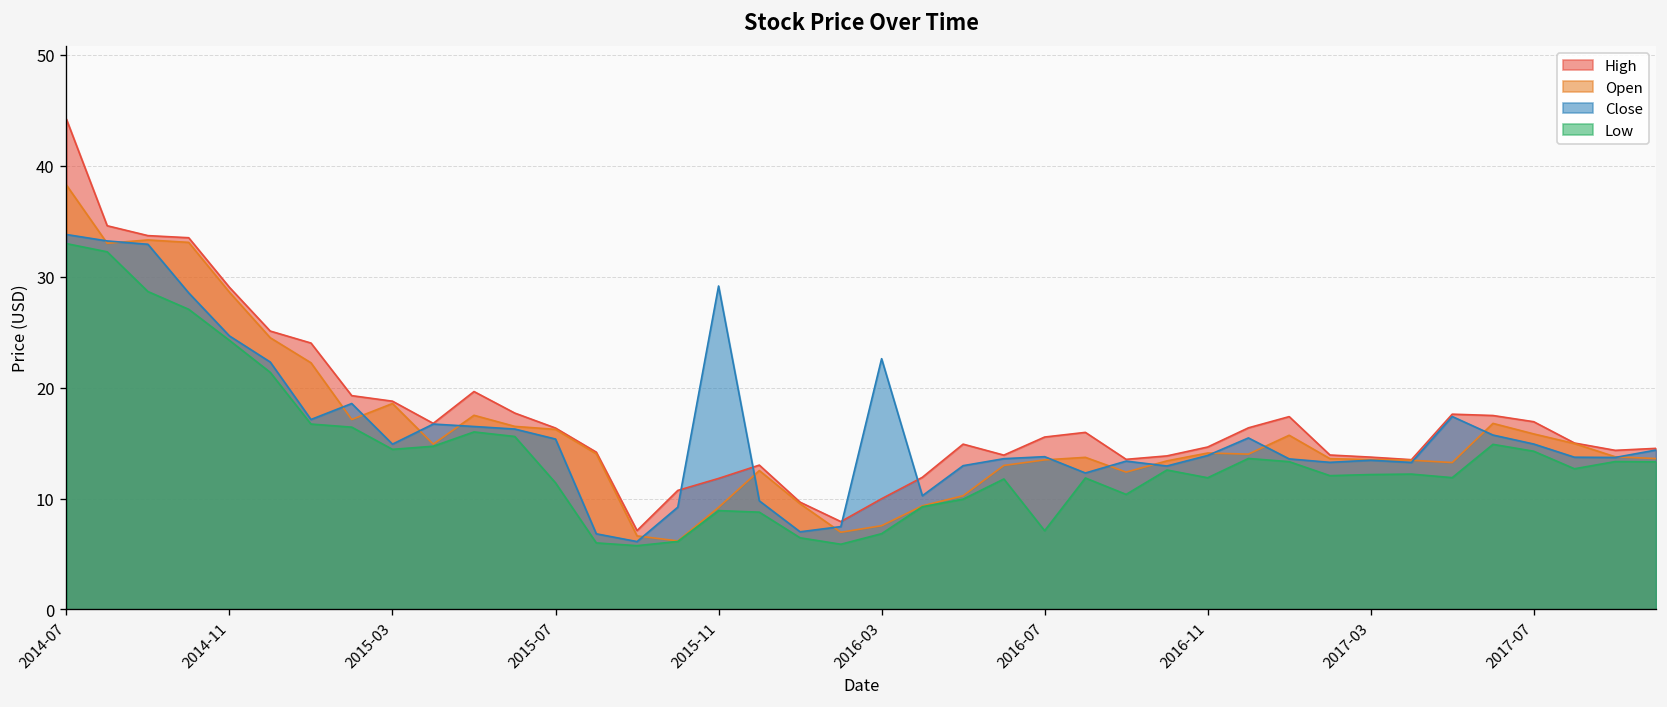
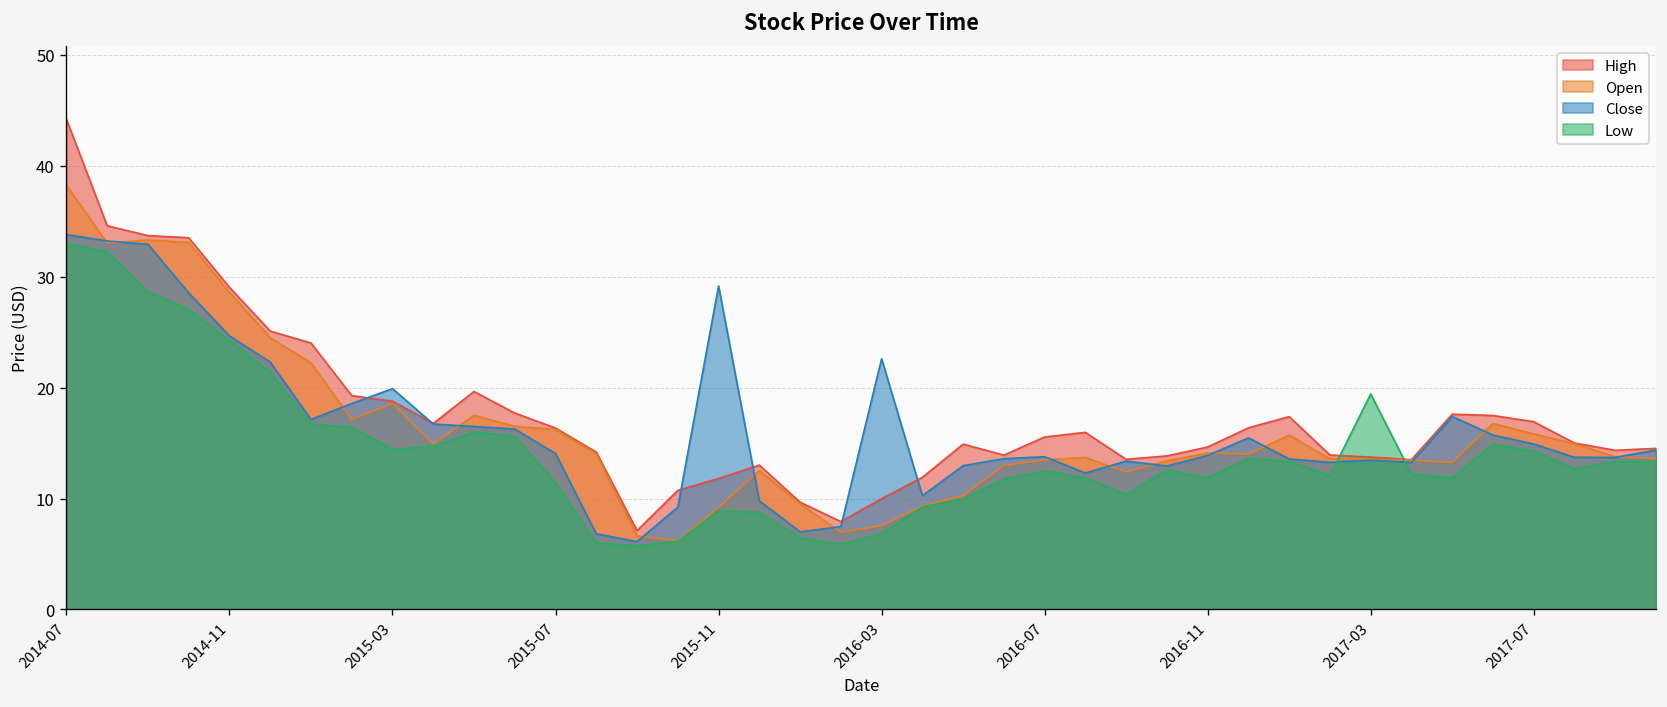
  {
    "Close": {
      "2014-07": 34,
      "2014-11": 25,
-     "2015-03": 15,
-     "2015-07": 15,
+     "2015-03": 20,
+     "2015-07": 14,
      "2015-11": 29,
      "2016-03": 23,
      "2016-07": 14,
      "2017-07": 15
    },
    "Low": {
      "2014-07": 33,
      "2014-11": 24,
      "2015-03": 14,
      "2015-07": 11,
      "2015-11": 9,
      "2016-03": 7,
-     "2016-07": 7,
+     "2016-07": 13,
      "2016-11": 12,
-     "2017-03": 12,
+     "2017-03": 19,
      "2017-07": 14
    }
  }
